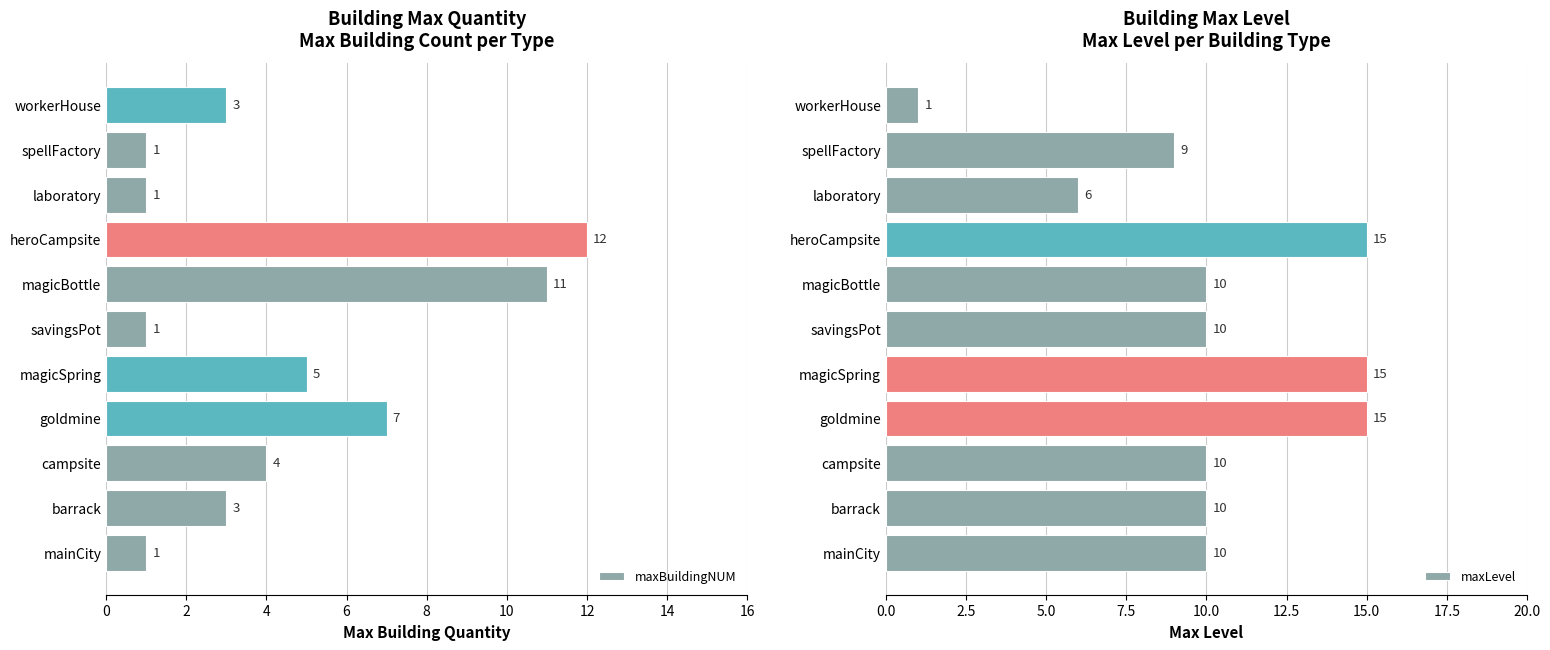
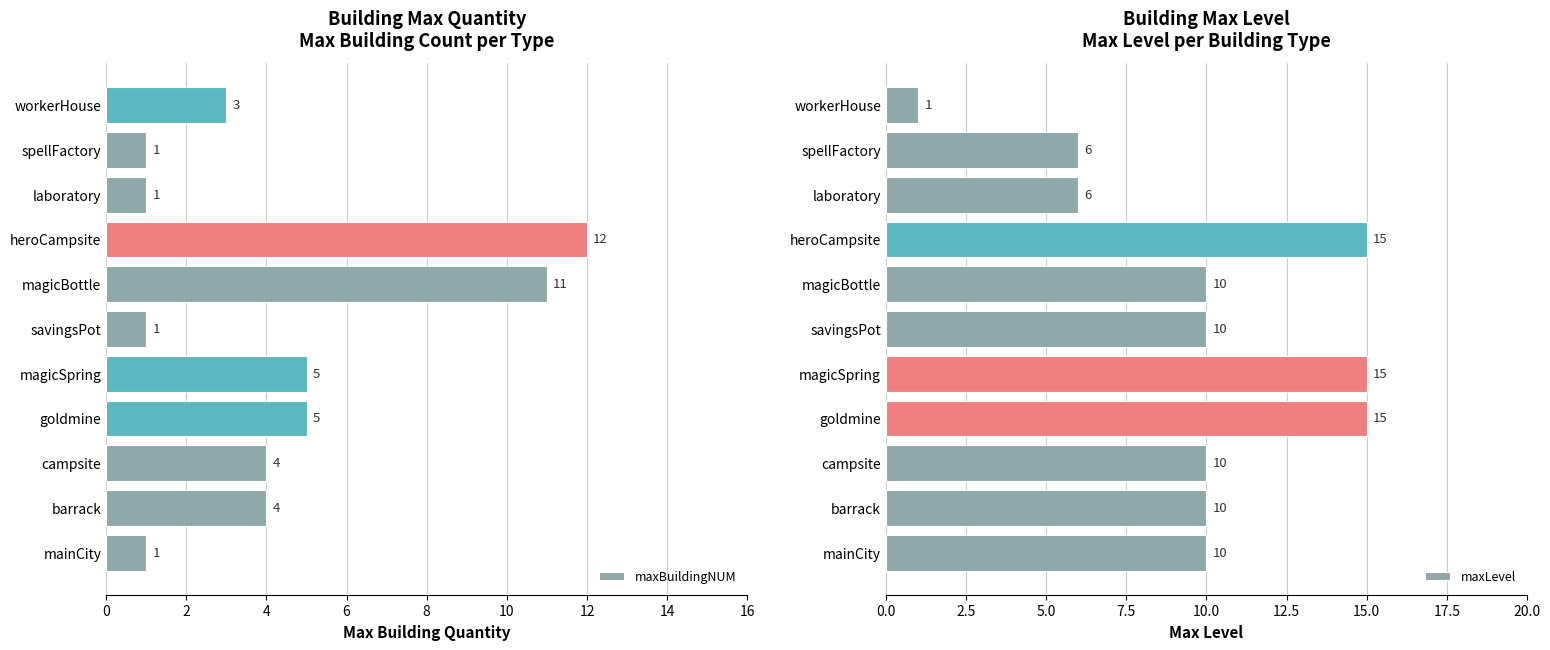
  {
    "Building Max Quantity Max Building Count per Type": {
      "workerHouse": 3,
      "spellFactory": 1,
      "laboratory": 1,
      "heroCampsite": 12,
      "magicBottle": 11,
      "savingsPot": 1,
      "magicSpring": 5,
-     "goldmine": 7,
+     "goldmine": 5,
      "campsite": 4,
-     "barrack": 3,
+     "barrack": 4,
      "mainCity": 1
    },
    "Building Max Level Max Level per Building Type": {
      "workerHouse": 1,
-     "spellFactory": 9,
+     "spellFactory": 6,
      "laboratory": 6,
      "heroCampsite": 15,
      "magicBottle": 10,
      "savingsPot": 10,
      "magicSpring": 15,
      "goldmine": 15,
      "campsite": 10,
      "barrack": 10,
      "mainCity": 10
    }
  }
